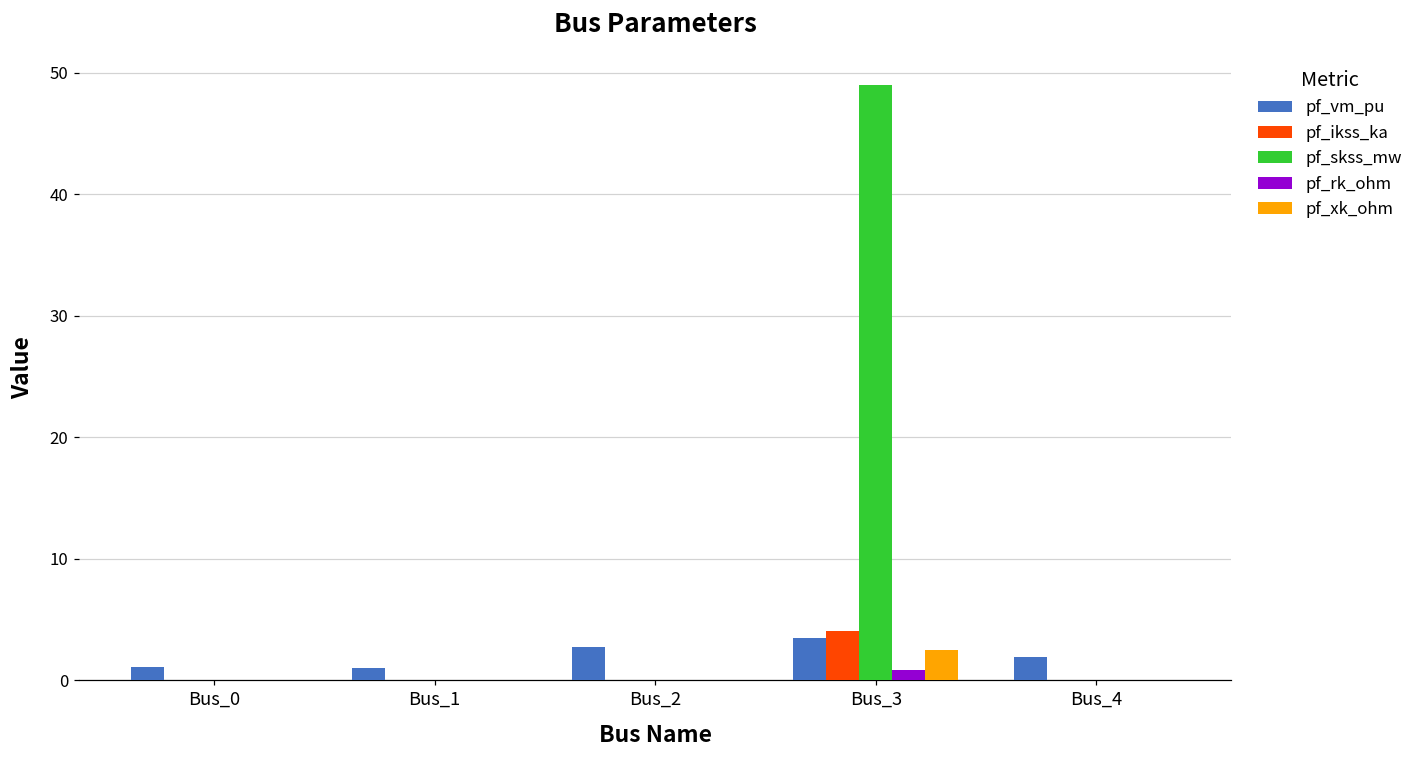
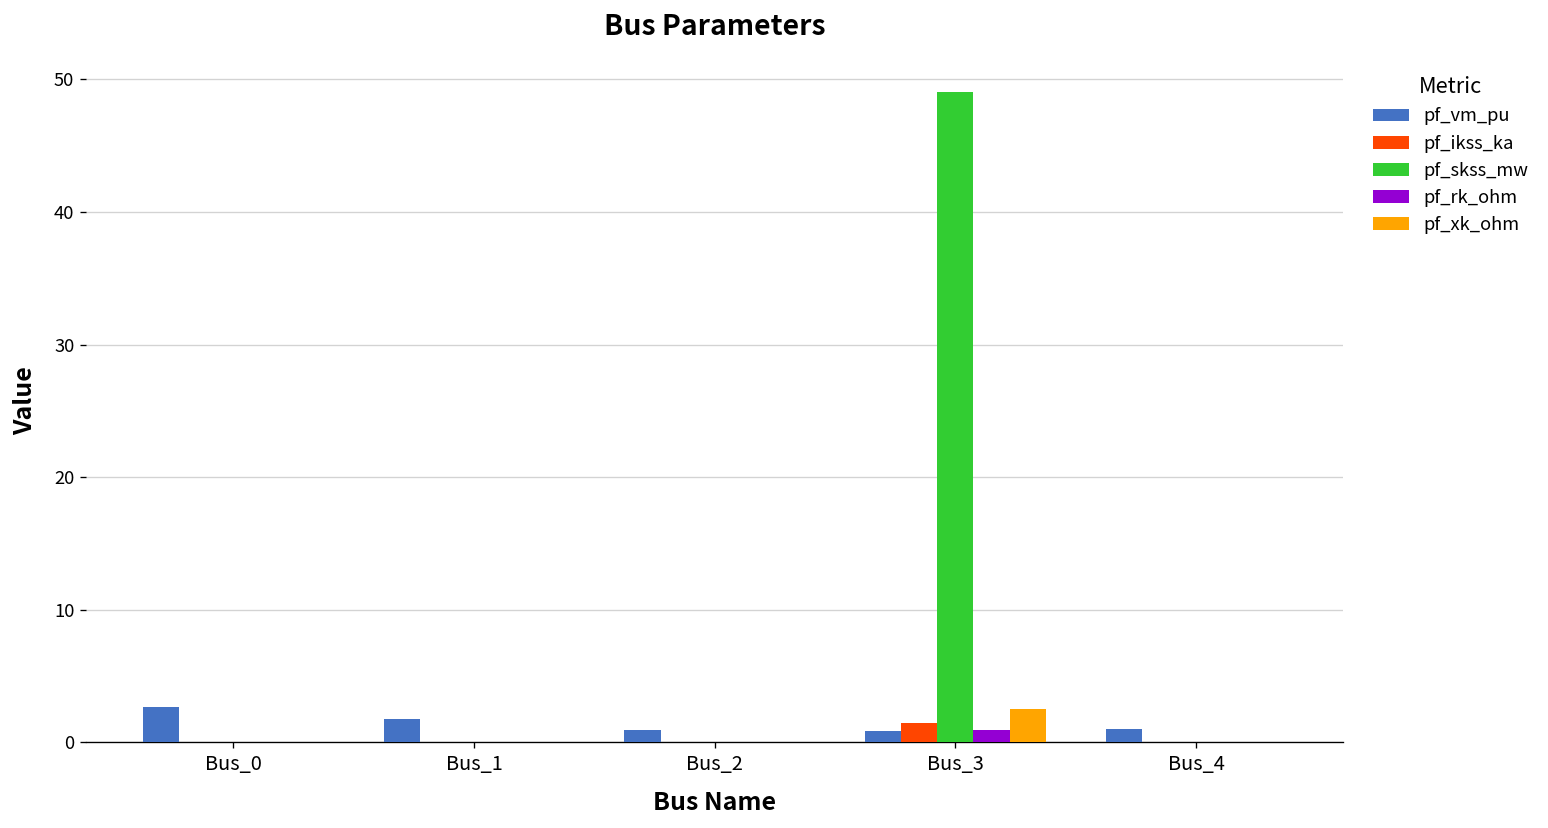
  {
    "pf_vm_pu": {
-     "Bus_0": 1.1,
-     "Bus_1": 1.0,
-     "Bus_2": 2.7,
-     "Bus_3": 3.5,
-     "Bus_4": 1.9
+     "Bus_0": 2.6,
+     "Bus_1": 1.8,
+     "Bus_2": 0.9,
+     "Bus_3": 0.9,
+     "Bus_4": 1.0
    },
    "pf_ikss_ka": {
      "Bus_0": 0.0,
      "Bus_1": 0.0,
      "Bus_2": 0.0,
-     "Bus_3": 4.0,
+     "Bus_3": 1.4,
      "Bus_4": 0.0
    },
    "pf_skss_mw": {
      "Bus_0": 0.0,
      "Bus_1": 0.0,
      "Bus_2": 0.0,
      "Bus_3": 49.0,
      "Bus_4": 0.0
    },
    "pf_rk_ohm": {
      "Bus_0": 0.0,
      "Bus_1": 0.0,
      "Bus_2": 0.0,
      "Bus_3": 0.9,
      "Bus_4": 0.0
    },
    "pf_xk_ohm": {
      "Bus_0": 0.0,
      "Bus_1": 0.0,
      "Bus_2": 0.0,
      "Bus_3": 2.5,
      "Bus_4": 0.0
    }
  }
